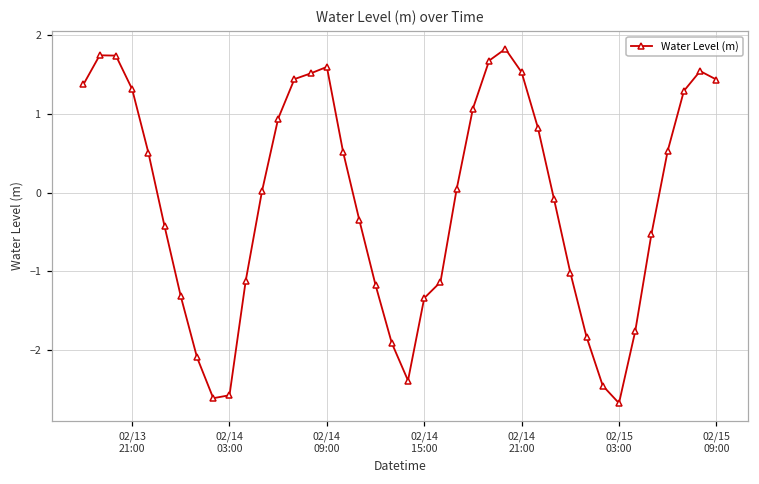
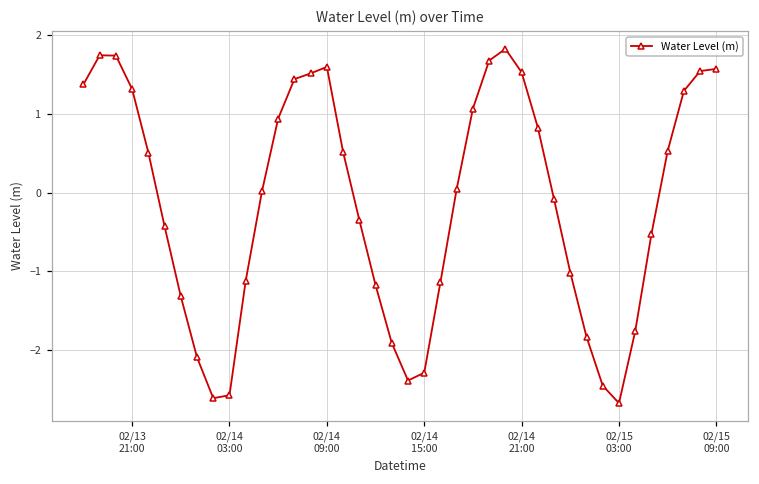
  {
    "02/13 21:00": 1.3,
    "02/14 03:00": -2.6,
    "02/14 09:00": 1.6,
-   "02/14 15:00": -1.3,
+   "02/14 15:00": -2.3,
    "02/14 21:00": 1.5,
    "02/15 03:00": -2.7,
-   "02/15 09:00": 1.4
+   "02/15 09:00": 1.6
  }
